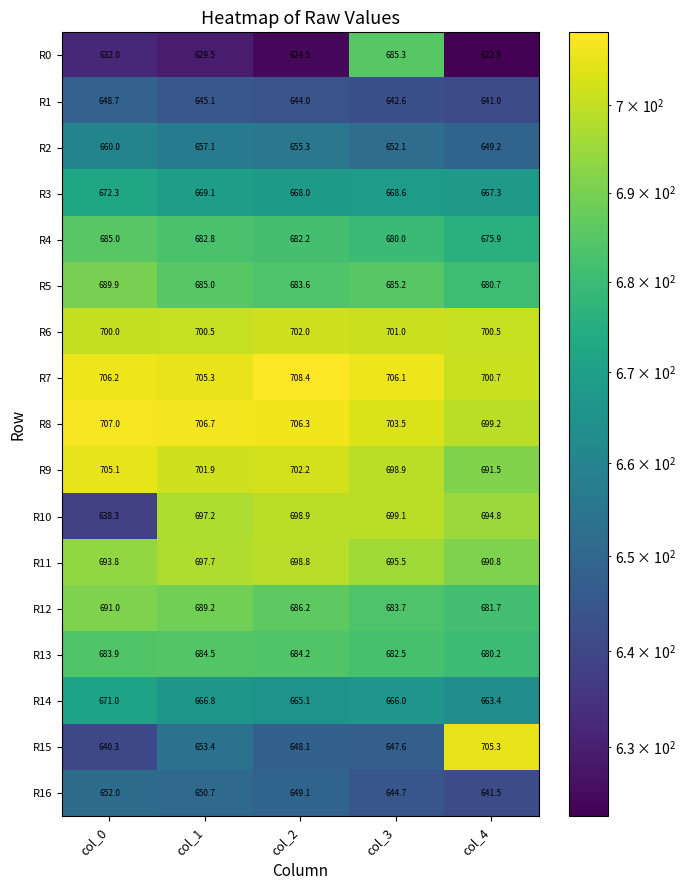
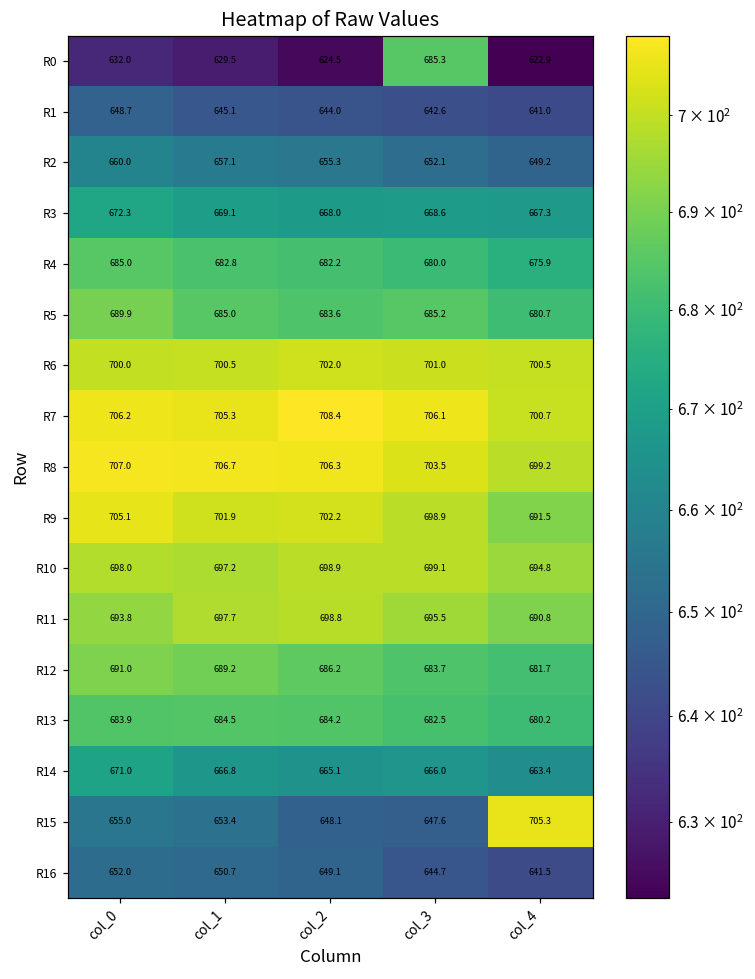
  {
    "R0": {
      "col_0": 632.0,
      "col_1": 629.5,
      "col_2": 624.5,
      "col_3": 685.3,
      "col_4": 622.9
    },
    "R1": {
      "col_0": 648.7,
      "col_1": 645.1,
      "col_2": 644.0,
      "col_3": 642.6,
      "col_4": 641.0
    },
    "R2": {
      "col_0": 660.0,
      "col_1": 657.1,
      "col_2": 655.3,
      "col_3": 652.1,
      "col_4": 649.2
    },
    "R3": {
      "col_0": 672.3,
      "col_1": 669.1,
      "col_2": 668.0,
      "col_3": 668.6,
      "col_4": 667.3
    },
    "R4": {
      "col_0": 685.0,
      "col_1": 682.8,
      "col_2": 682.2,
      "col_3": 680.0,
      "col_4": 675.9
    },
    "R5": {
      "col_0": 689.9,
      "col_1": 685.0,
      "col_2": 683.6,
      "col_3": 685.2,
      "col_4": 680.7
    },
    "R6": {
      "col_0": 700.0,
      "col_1": 700.5,
      "col_2": 702.0,
      "col_3": 701.0,
      "col_4": 700.5
    },
    "R7": {
      "col_0": 706.2,
      "col_1": 705.3,
      "col_2": 708.4,
      "col_3": 706.1,
      "col_4": 700.7
    },
    "R8": {
      "col_0": 707.0,
      "col_1": 706.7,
      "col_2": 706.3,
      "col_3": 703.5,
      "col_4": 699.2
    },
    "R9": {
      "col_0": 705.1,
      "col_1": 701.9,
      "col_2": 702.2,
      "col_3": 698.9,
      "col_4": 691.5
    },
    "R10": {
-     "col_0": 638.3,
+     "col_0": 698.0,
      "col_1": 697.2,
      "col_2": 698.9,
      "col_3": 699.1,
      "col_4": 694.8
    },
    "R11": {
      "col_0": 693.8,
      "col_1": 697.7,
      "col_2": 698.8,
      "col_3": 695.5,
      "col_4": 690.8
    },
    "R12": {
      "col_0": 691.0,
      "col_1": 689.2,
      "col_2": 686.2,
      "col_3": 683.7,
      "col_4": 681.7
    },
    "R13": {
      "col_0": 683.9,
      "col_1": 684.5,
      "col_2": 684.2,
      "col_3": 682.5,
      "col_4": 680.2
    },
    "R14": {
      "col_0": 671.0,
      "col_1": 666.8,
      "col_2": 665.1,
      "col_3": 666.0,
      "col_4": 663.4
    },
    "R15": {
-     "col_0": 640.3,
+     "col_0": 655.0,
      "col_1": 653.4,
      "col_2": 648.1,
      "col_3": 647.6,
      "col_4": 705.3
    },
    "R16": {
      "col_0": 652.0,
      "col_1": 650.7,
      "col_2": 649.1,
      "col_3": 644.7,
      "col_4": 641.5
    }
  }
